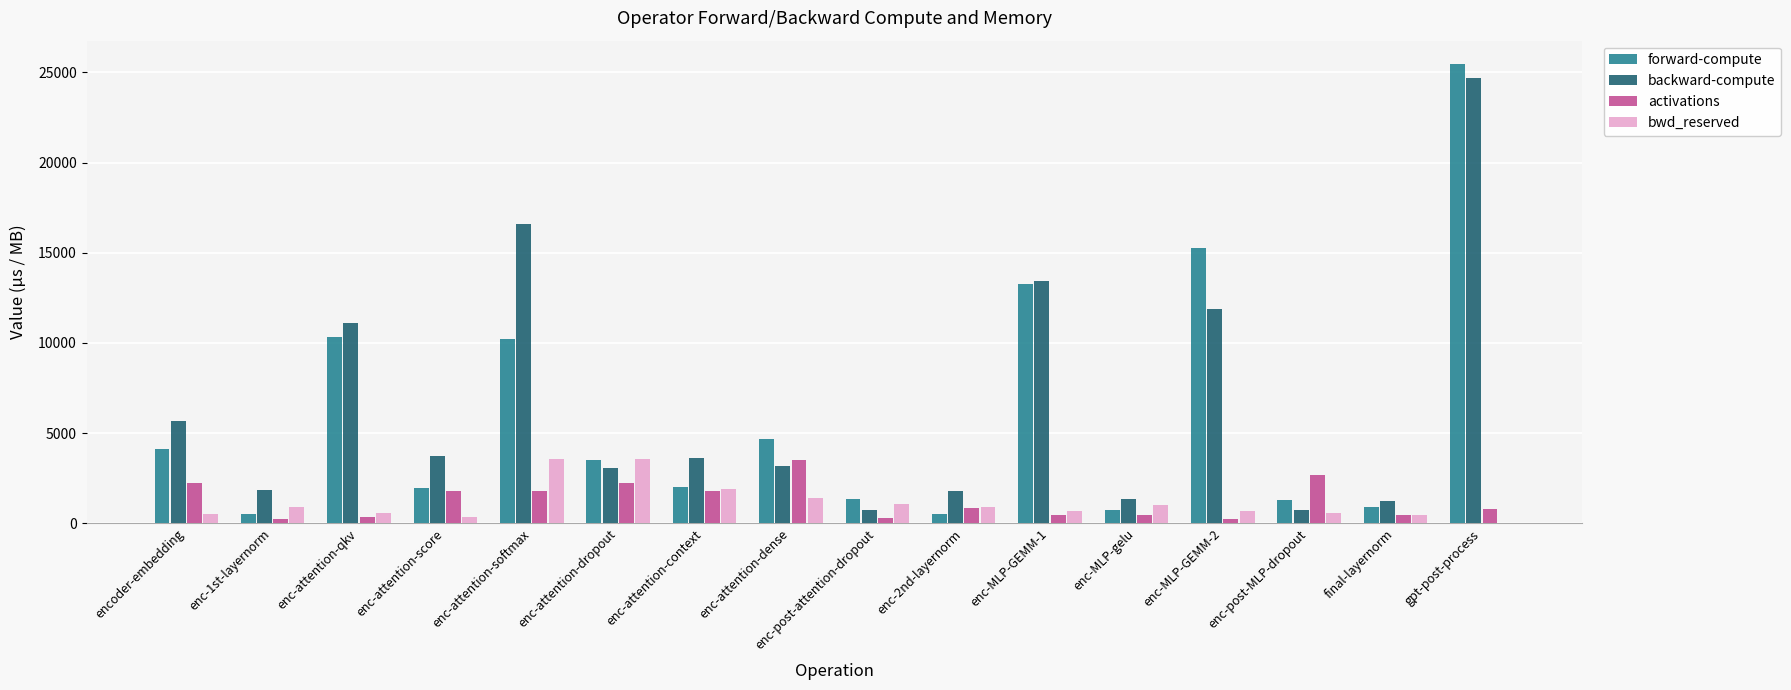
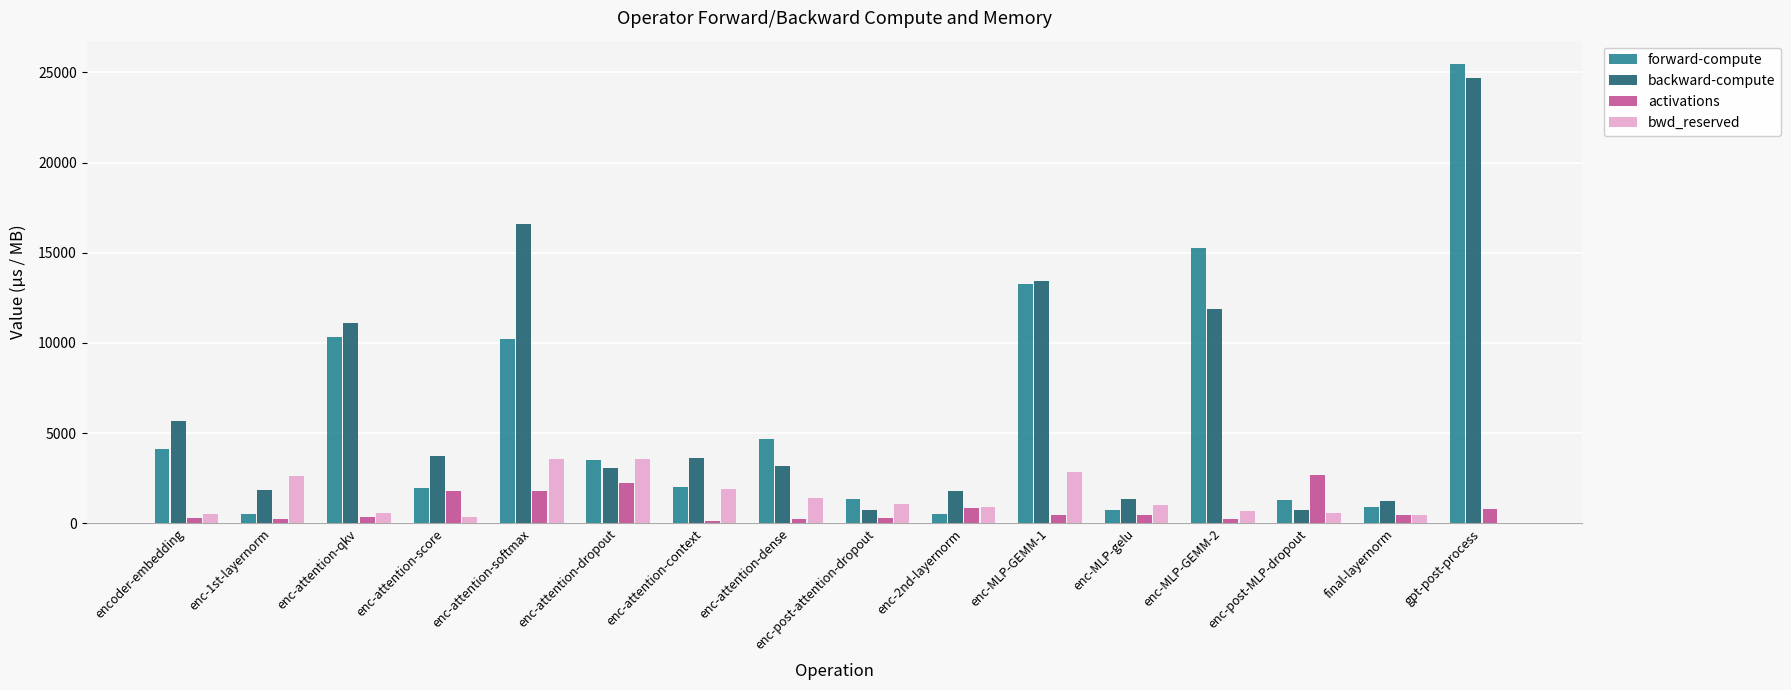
  {
    "activations": {
-     "encoder-embedding": 2200,
+     "encoder-embedding": 300,
      "enc-1st-layernorm": 200,
      "enc-attention-qkv": 300,
      "enc-attention-score": 1800,
      "enc-attention-softmax": 1800,
      "enc-attention-dropout": 2200,
-     "enc-attention-context": 1800,
-     "enc-attention-dense": 3500,
+     "enc-attention-context": 100,
+     "enc-attention-dense": 200,
      "enc-post-attention-dropout": 300,
      "enc-2nd-layernorm": 800,
      "enc-MLP-GEMM-1": 400,
      "enc-MLP-gelu": 400,
      "enc-MLP-GEMM-2": 200,
      "enc-post-MLP-dropout": 2700,
      "final-layernorm": 400,
      "gpt-post-process": 800
    },
    "bwd_reserved": {
      "encoder-embedding": 500,
-     "enc-1st-layernorm": 900,
+     "enc-1st-layernorm": 2600,
      "enc-attention-qkv": 600,
      "enc-attention-score": 300,
      "enc-attention-softmax": 3600,
      "enc-attention-dropout": 3600,
      "enc-attention-context": 1900,
      "enc-attention-dense": 1400,
      "enc-post-attention-dropout": 1100,
      "enc-2nd-layernorm": 900,
-     "enc-MLP-GEMM-1": 700,
+     "enc-MLP-GEMM-1": 2800,
      "enc-MLP-gelu": 1000,
      "enc-MLP-GEMM-2": 700,
      "enc-post-MLP-dropout": 600,
      "final-layernorm": 400,
      "gpt-post-process": 0
    }
  }
